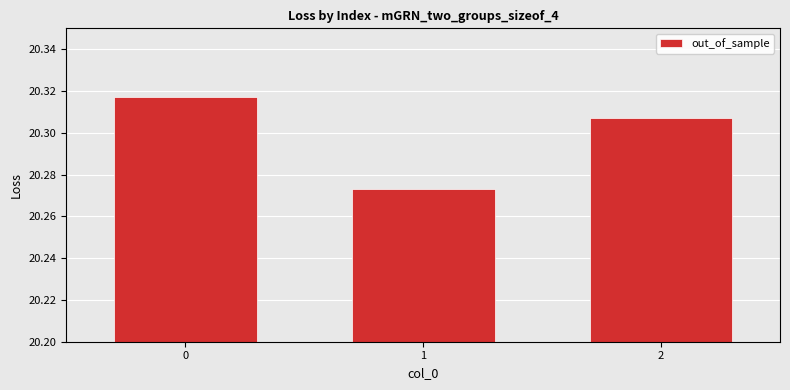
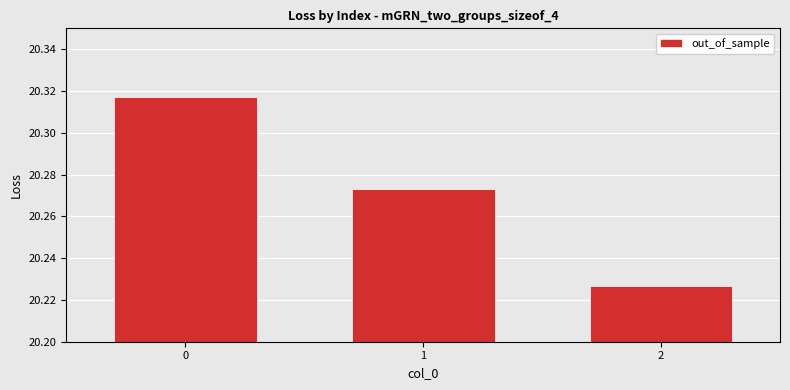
  {
    "0": 20.317,
    "1": 20.273,
-   "2": 20.307
+   "2": 20.226
  }
